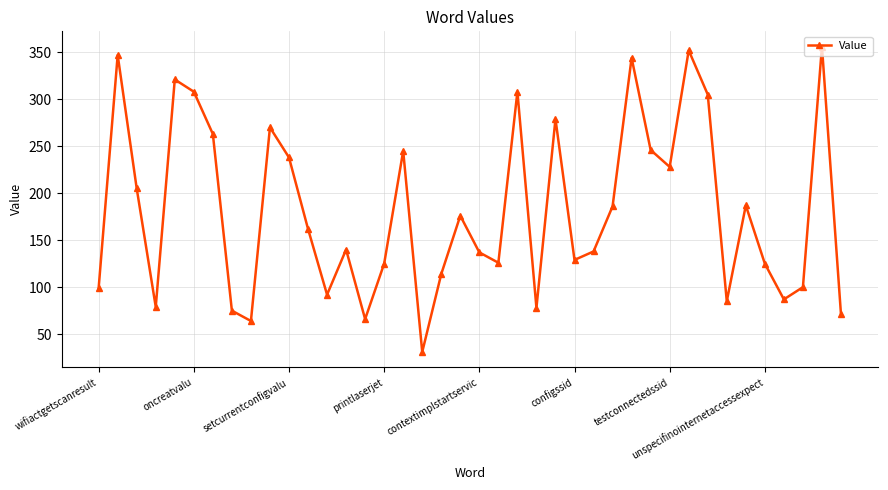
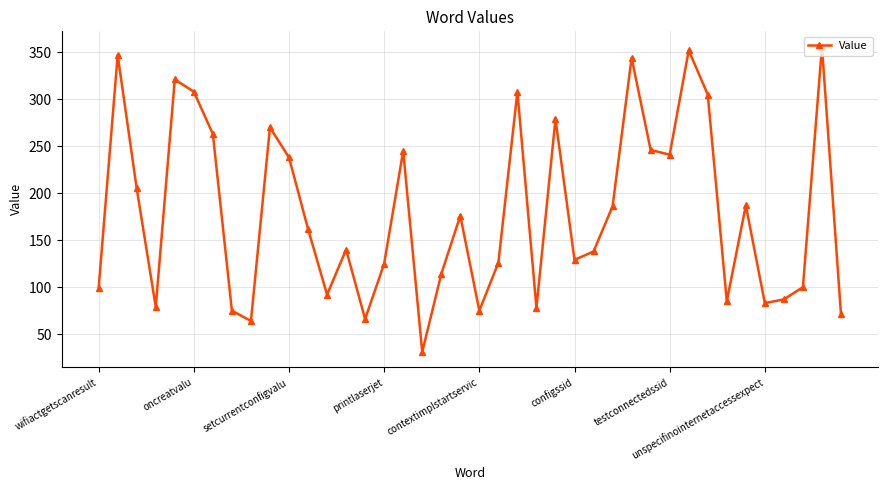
  {
    "wifiactgetscanresult": 100,
    "oncreatvalu": 310,
    "setcurrentconfigvalu": 240,
    "printlaserjet": 130,
-   "contextimplstartservic": 140,
+   "contextimplstartservic": 80,
    "configssid": 130,
-   "testconnectedssid": 230,
-   "unspecifinointernetaccessexpect": 130
+   "testconnectedssid": 240,
+   "unspecifinointernetaccessexpect": 80
  }
